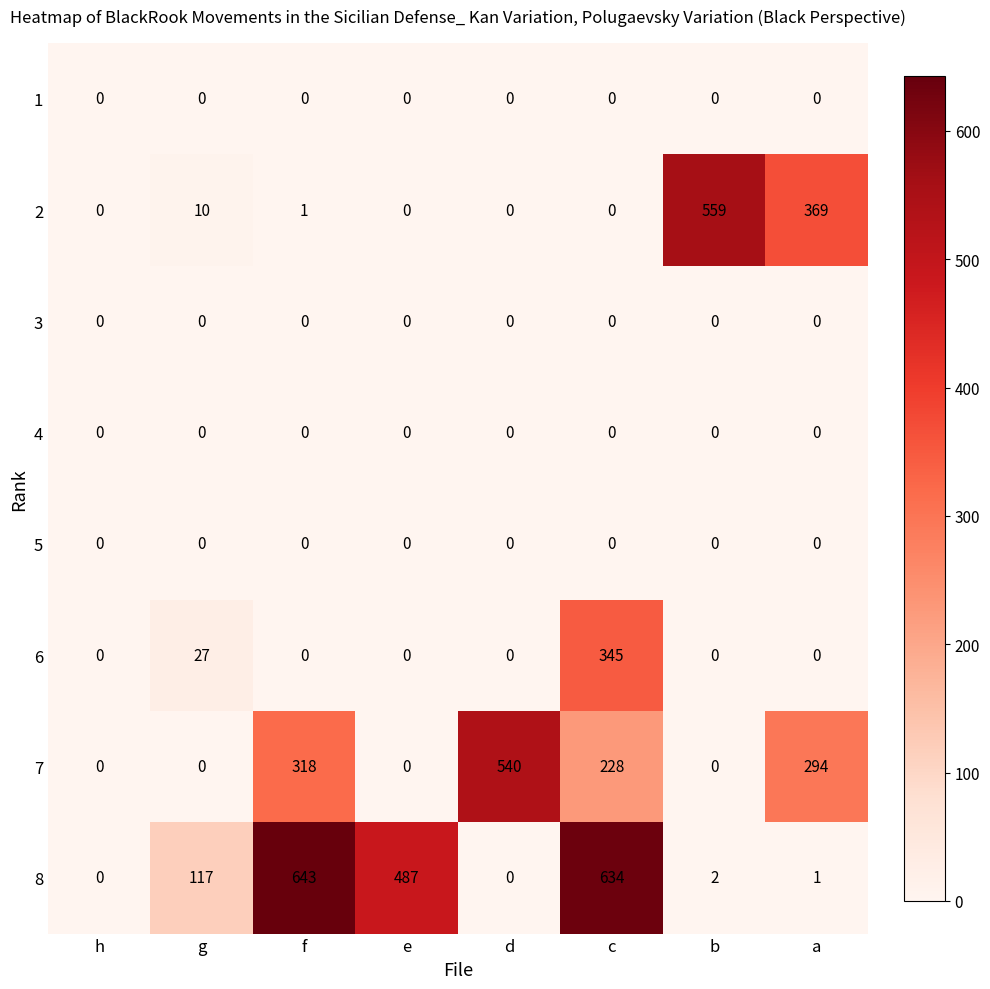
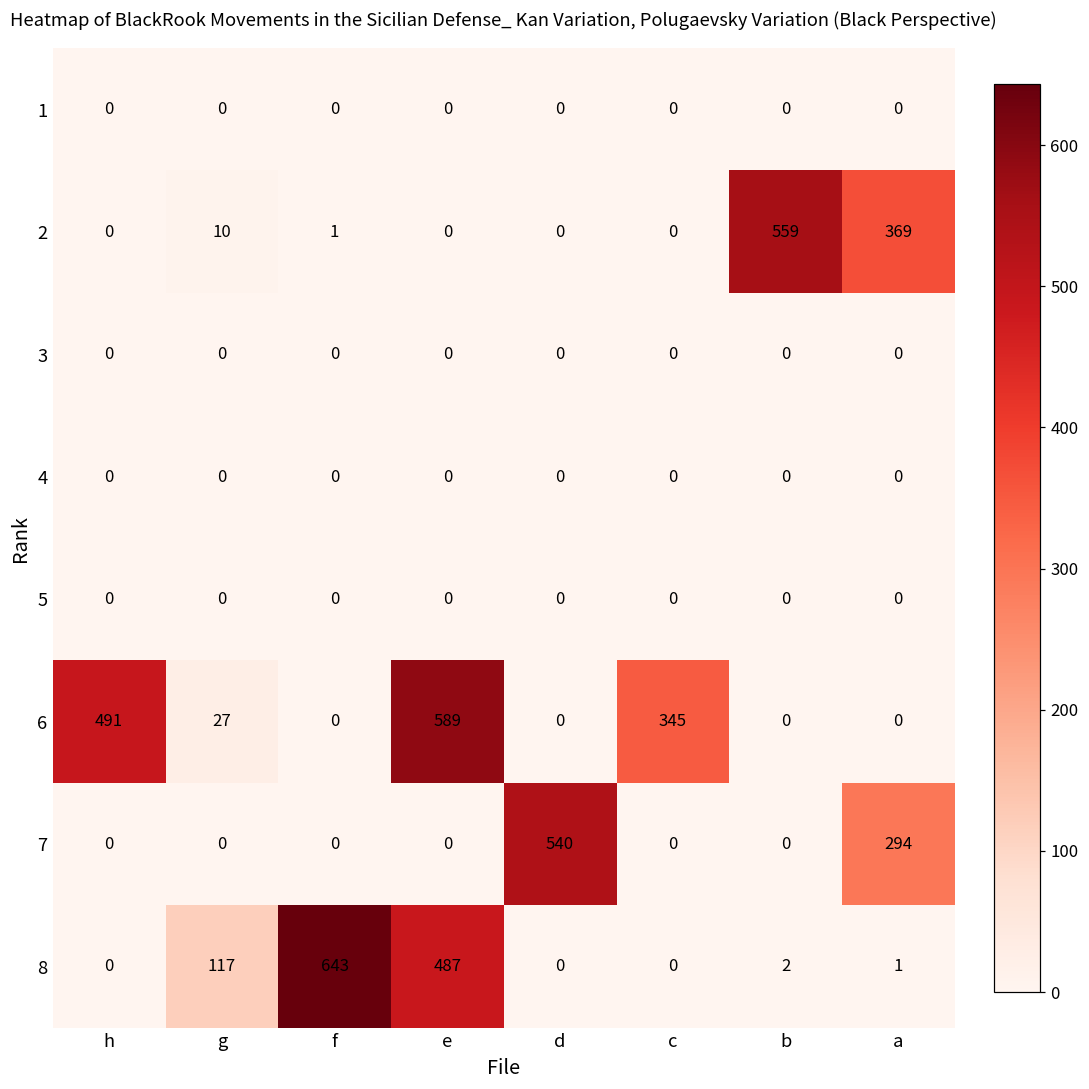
  {
    "1": {
      "h": 0,
      "g": 0,
      "f": 0,
      "e": 0,
      "d": 0,
      "c": 0,
      "b": 0,
      "a": 0
    },
    "2": {
      "h": 0,
      "g": 10,
      "f": 1,
      "e": 0,
      "d": 0,
      "c": 0,
      "b": 559,
      "a": 369
    },
    "3": {
      "h": 0,
      "g": 0,
      "f": 0,
      "e": 0,
      "d": 0,
      "c": 0,
      "b": 0,
      "a": 0
    },
    "4": {
      "h": 0,
      "g": 0,
      "f": 0,
      "e": 0,
      "d": 0,
      "c": 0,
      "b": 0,
      "a": 0
    },
    "5": {
      "h": 0,
      "g": 0,
      "f": 0,
      "e": 0,
      "d": 0,
      "c": 0,
      "b": 0,
      "a": 0
    },
    "6": {
-     "h": 0,
+     "h": 491,
      "g": 27,
      "f": 0,
-     "e": 0,
+     "e": 589,
      "d": 0,
      "c": 345,
      "b": 0,
      "a": 0
    },
    "7": {
      "h": 0,
      "g": 0,
-     "f": 318,
+     "f": 0,
      "e": 0,
      "d": 540,
-     "c": 228,
+     "c": 0,
      "b": 0,
      "a": 294
    },
    "8": {
      "h": 0,
      "g": 117,
      "f": 643,
      "e": 487,
      "d": 0,
-     "c": 634,
+     "c": 0,
      "b": 2,
      "a": 1
    }
  }
